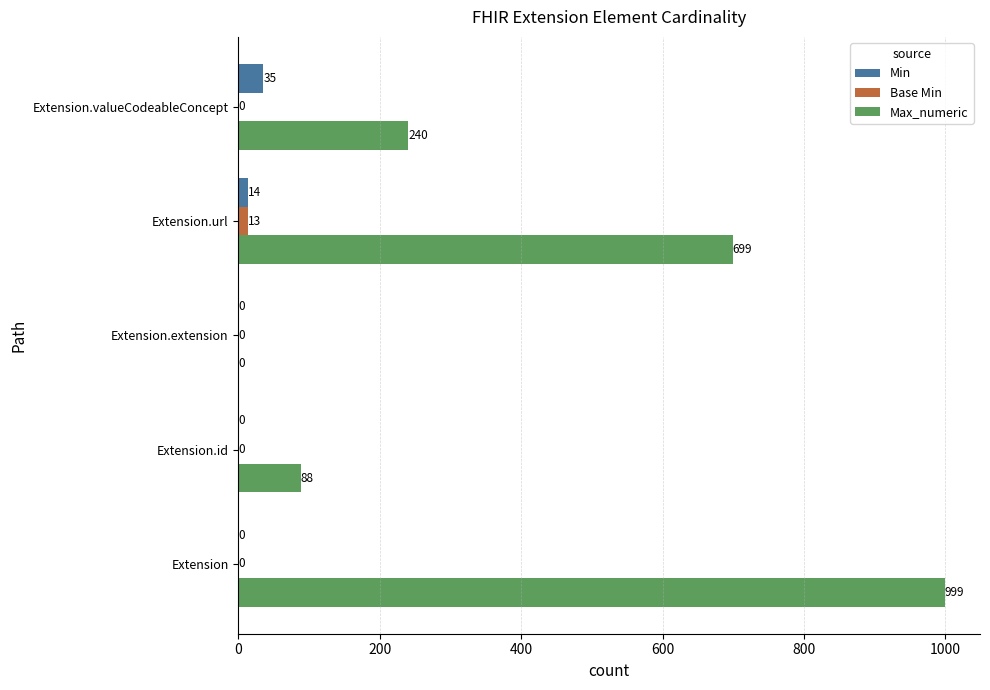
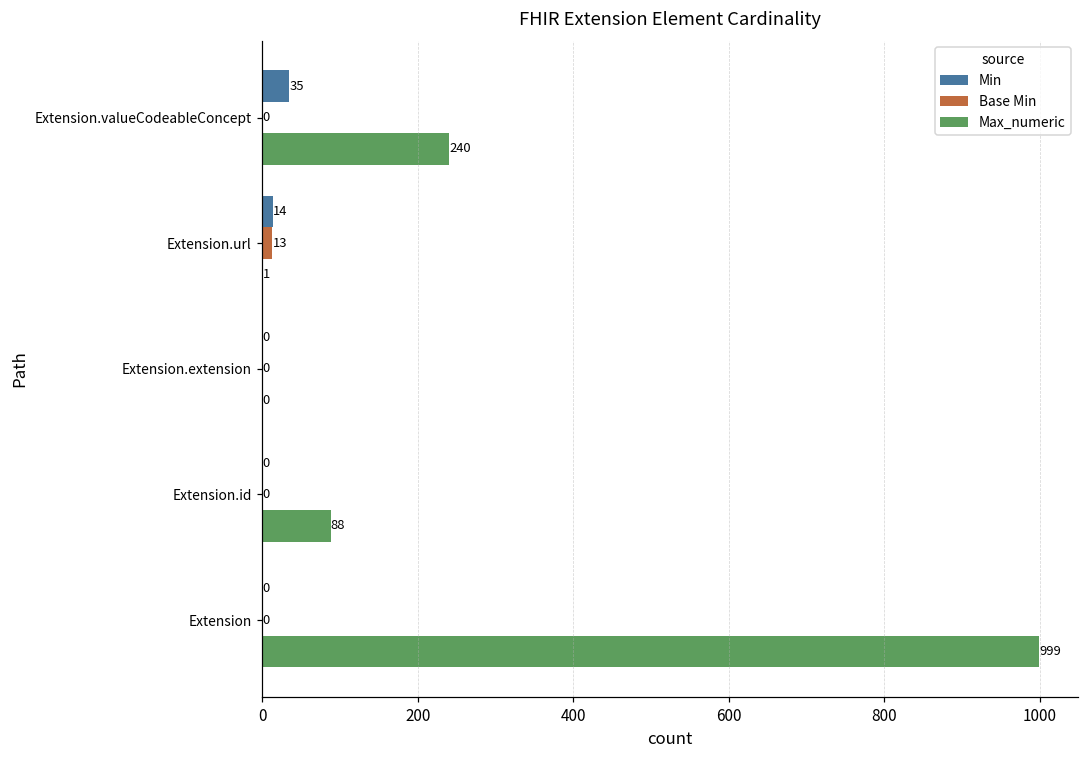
  {
    "Min": {
      "Extension.valueCodeableConcept": 35,
      "Extension.url": 14,
      "Extension.extension": 0,
      "Extension.id": 0,
      "Extension": 0
    },
    "Base Min": {
      "Extension.valueCodeableConcept": 0,
      "Extension.url": 13,
      "Extension.extension": 0,
      "Extension.id": 0,
      "Extension": 0
    },
    "Max_numeric": {
      "Extension.valueCodeableConcept": 240,
-     "Extension.url": 699,
+     "Extension.url": 1,
      "Extension.extension": 0,
      "Extension.id": 88,
      "Extension": 999
    }
  }
